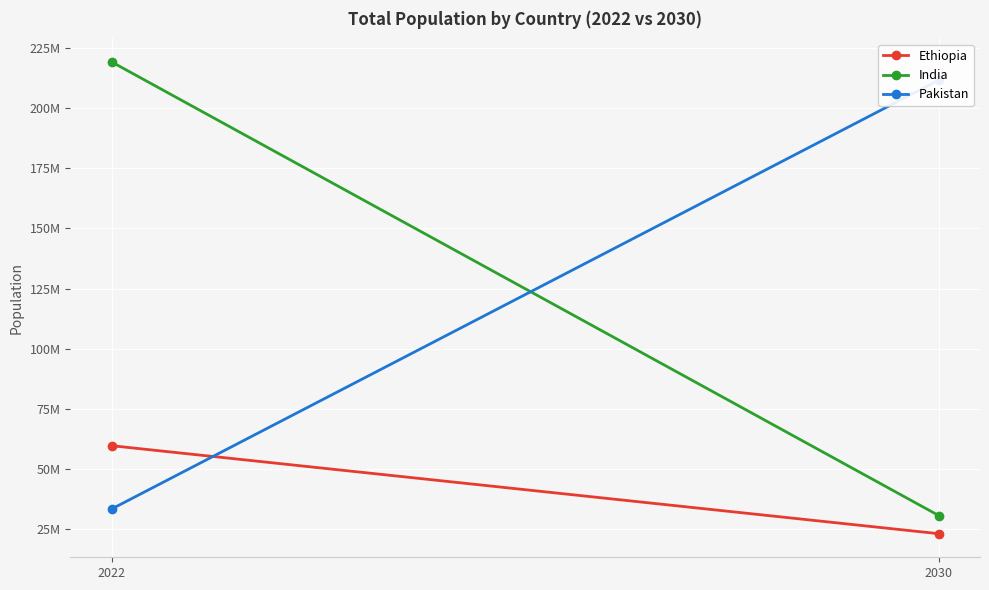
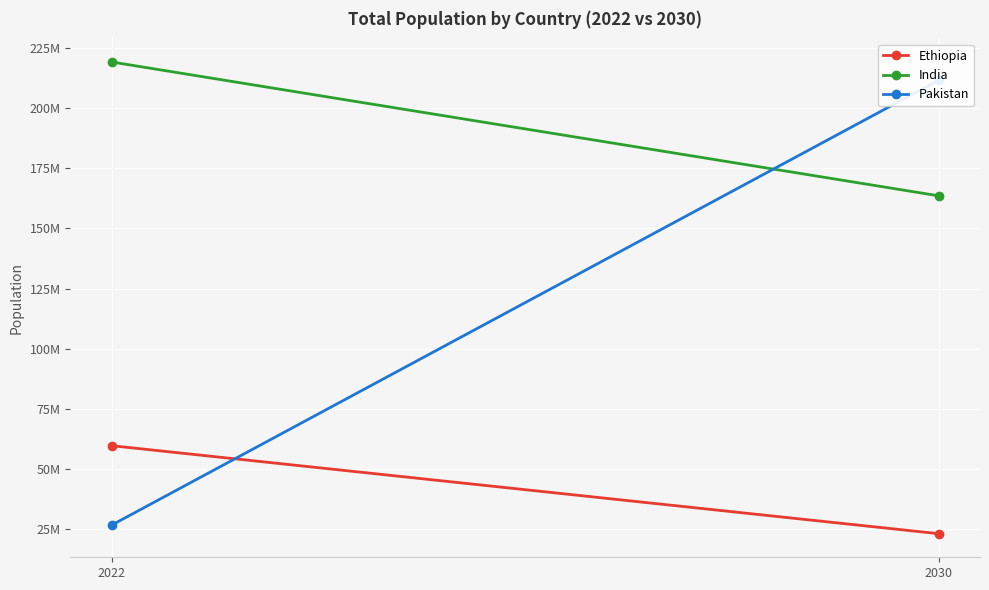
  {
    "Ethiopia": {
      "2022": 60000000,
      "2030": 23000000
    },
    "India": {
      "2022": 219000000,
-     "2030": 31000000
+     "2030": 164000000
    },
    "Pakistan": {
-     "2022": 33000000
+     "2022": 27000000
    }
  }
